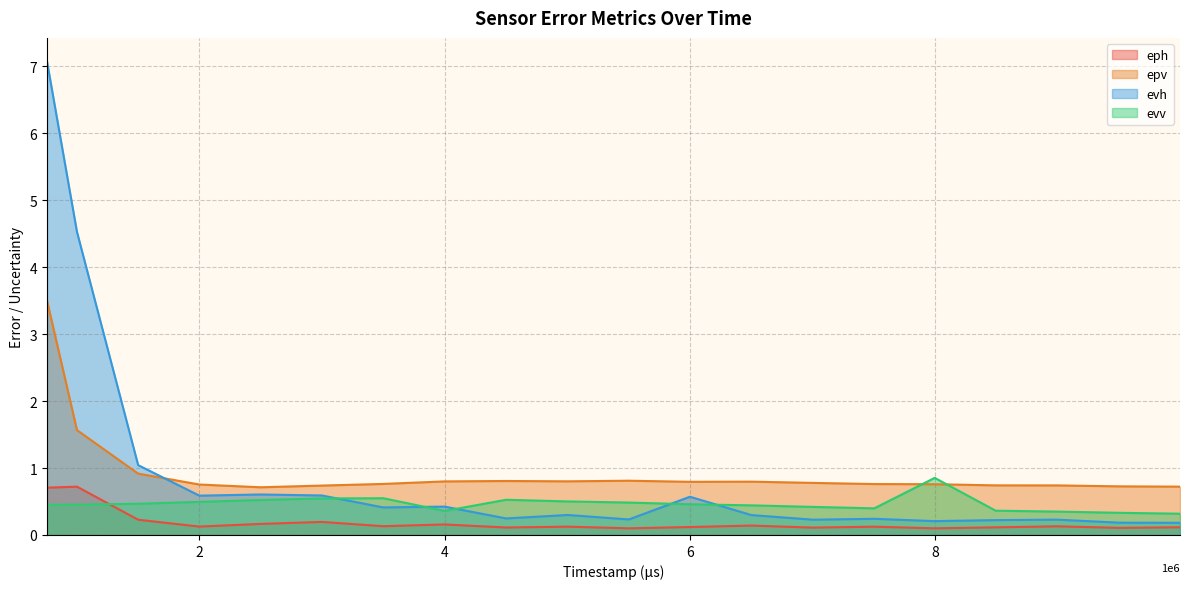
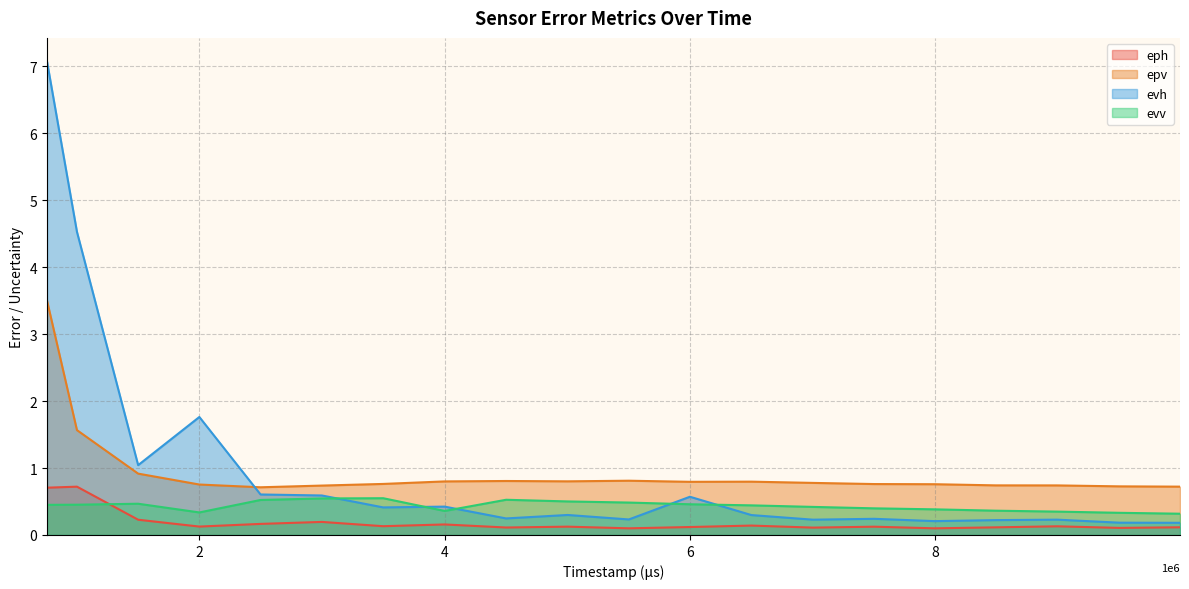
  {
    "evh": {
-     "2": 0.6,
+     "2": 1.8,
      "4": 0.4,
      "6": 0.6,
      "8": 0.2
    },
    "evv": {
-     "2": 0.5,
+     "2": 0.3,
      "4": 0.4,
      "6": 0.5,
-     "8": 0.9
+     "8": 0.4
    }
  }
